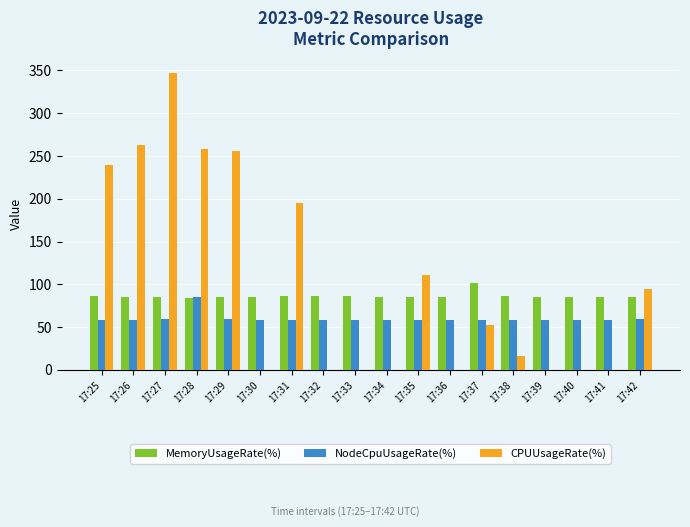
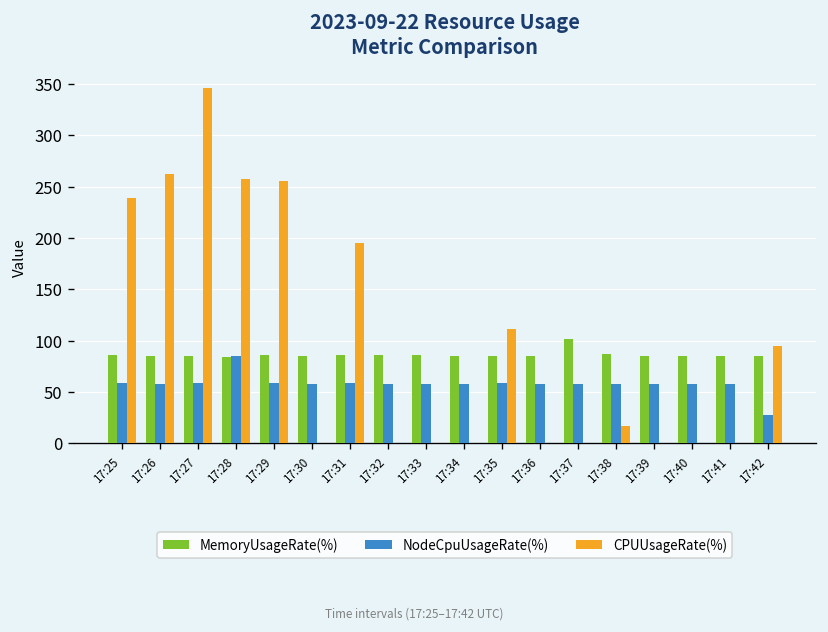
  {
    "MemoryUsageRate(%)": {
      "17:25": 90,
      "17:26": 80,
      "17:27": 90,
      "17:28": 80,
      "17:29": 90,
      "17:30": 90,
      "17:31": 90,
      "17:32": 90,
      "17:33": 90,
      "17:34": 90,
      "17:35": 90,
      "17:36": 90,
      "17:37": 100,
      "17:38": 90,
      "17:39": 90,
      "17:40": 80,
      "17:41": 90,
      "17:42": 90
    },
    "NodeCpuUsageRate(%)": {
      "17:25": 60,
      "17:26": 60,
      "17:27": 60,
      "17:28": 80,
      "17:29": 60,
      "17:30": 60,
      "17:31": 60,
      "17:32": 60,
      "17:33": 60,
      "17:34": 60,
      "17:35": 60,
      "17:36": 60,
      "17:37": 60,
      "17:38": 60,
      "17:39": 60,
      "17:40": 60,
      "17:41": 60,
-     "17:42": 60
+     "17:42": 30
    },
    "CPUUsageRate(%)": {
      "17:25": 240,
      "17:26": 260,
      "17:27": 350,
      "17:28": 260,
      "17:29": 260,
      "17:30": 0,
      "17:31": 200,
      "17:32": 0,
      "17:33": 0,
      "17:34": 0,
      "17:35": 110,
      "17:36": 0,
-     "17:37": 50,
+     "17:37": 0,
      "17:38": 20,
      "17:39": 0,
      "17:40": 0,
      "17:42": 100
    }
  }
